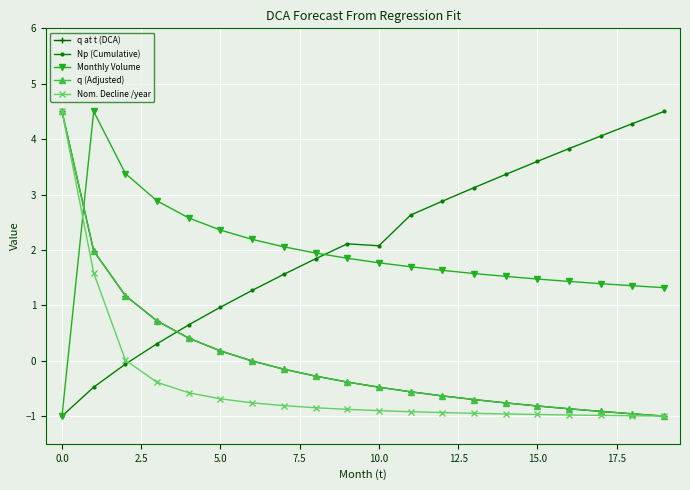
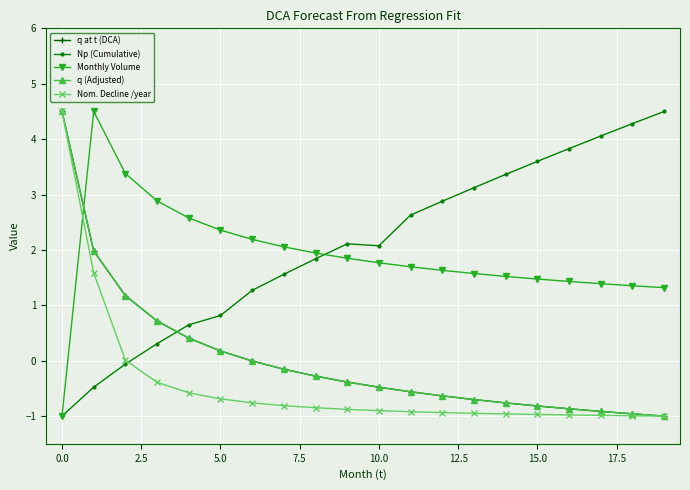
  {
    "Np (Cumulative)": {
-     "5.0": 1.0,
+     "5.0": 0.8,
      "10.0": 2.1,
      "15.0": 3.6
    }
  }
